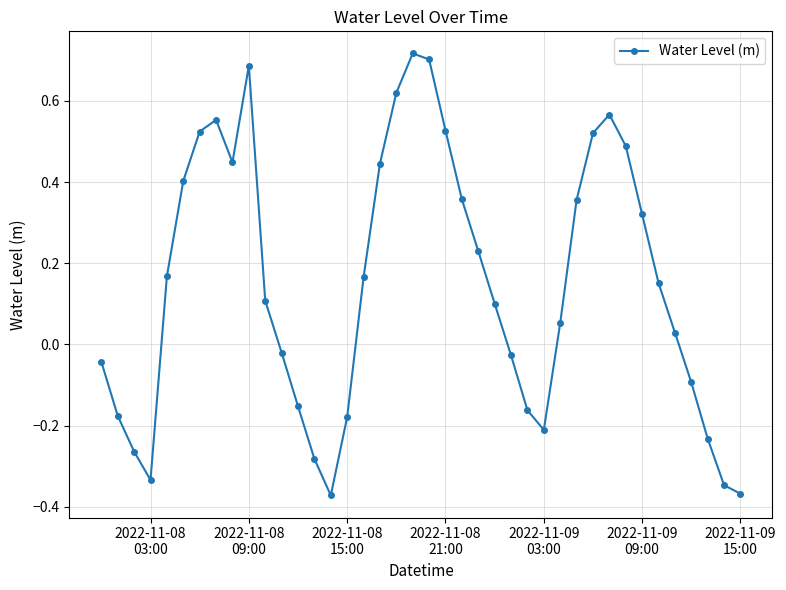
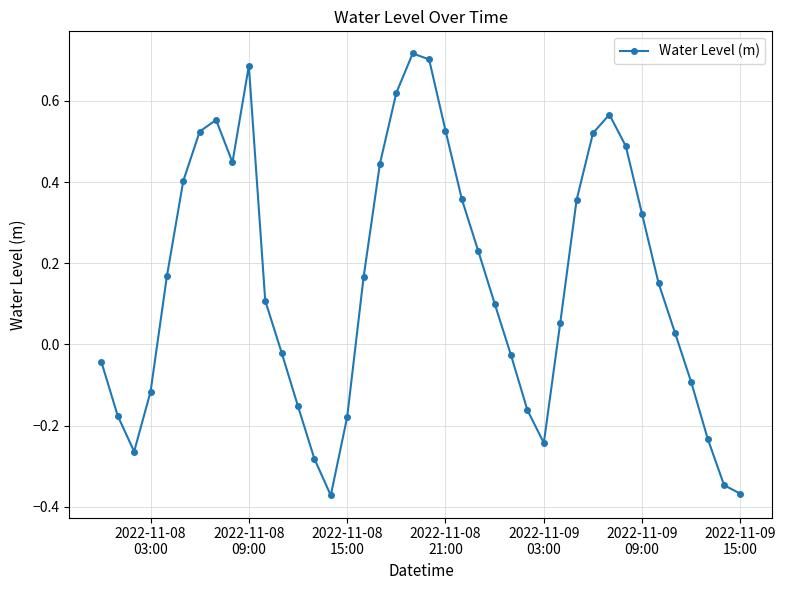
  {
-   "2022-11-08 03:00": -0.33,
+   "2022-11-08 03:00": -0.12,
    "2022-11-08 09:00": 0.69,
    "2022-11-08 15:00": -0.18,
    "2022-11-08 21:00": 0.53,
-   "2022-11-09 03:00": -0.21,
+   "2022-11-09 03:00": -0.24,
    "2022-11-09 09:00": 0.32,
    "2022-11-09 15:00": -0.37
  }
